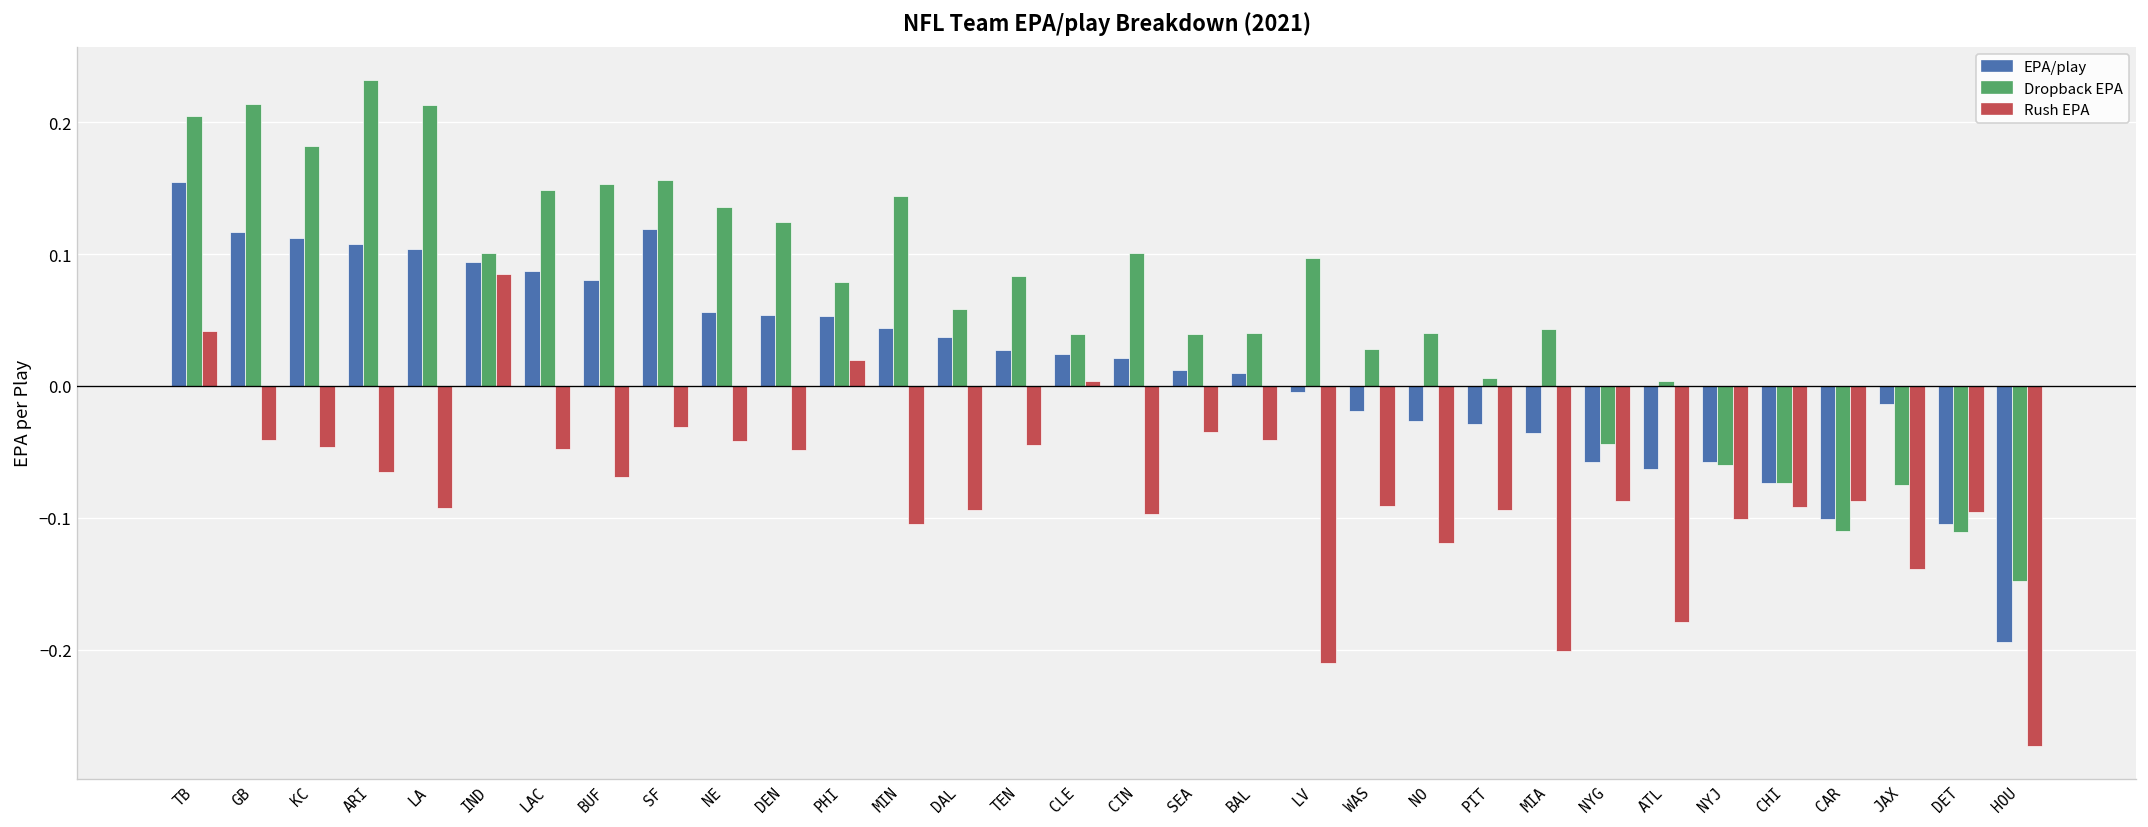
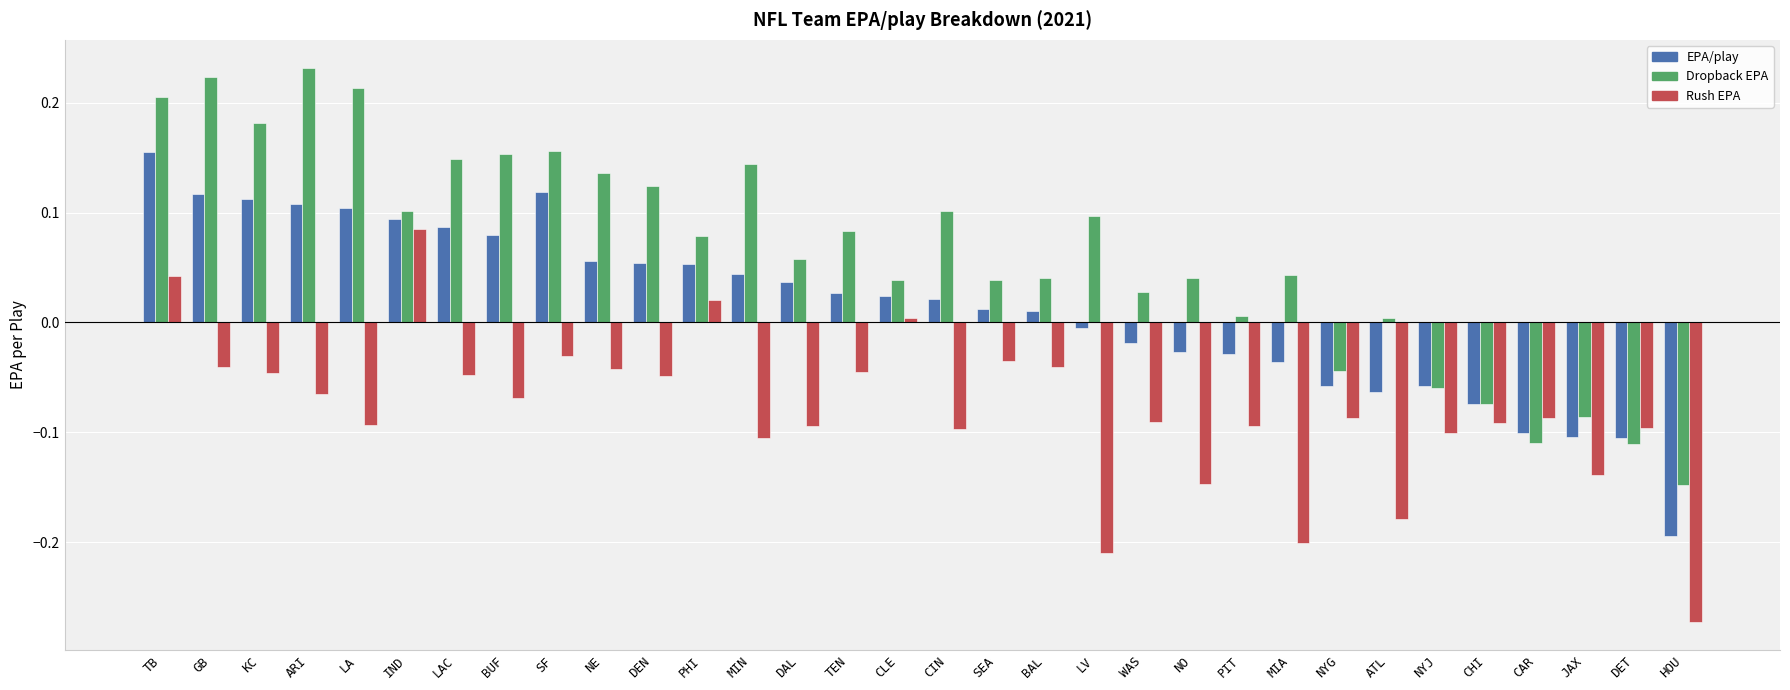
  {
    "EPA/play": {
      "TB": 0.155,
      "GB": 0.117,
      "KC": 0.112,
      "ARI": 0.108,
      "LA": 0.104,
      "IND": 0.094,
      "LAC": 0.087,
      "BUF": 0.080,
      "SF": 0.119,
      "NE": 0.056,
      "DEN": 0.054,
      "PHI": 0.053,
      "MIN": 0.044,
      "DAL": 0.037,
      "TEN": 0.027,
      "CLE": 0.024,
      "CIN": 0.021,
      "SEA": 0.012,
      "BAL": 0.010,
      "LV": -0.005,
      "WAS": -0.019,
      "NO": -0.027,
      "PIT": -0.029,
      "MIA": -0.036,
      "NYG": -0.058,
      "ATL": -0.063,
      "NYJ": -0.058,
      "CHI": -0.074,
      "CAR": -0.101,
-     "JAX": -0.014,
+     "JAX": -0.104,
      "DET": -0.105,
      "HOU": -0.194
    },
    "Dropback EPA": {
      "TB": 0.205,
-     "GB": 0.214,
+     "GB": 0.223,
      "KC": 0.182,
      "ARI": 0.232,
      "LA": 0.213,
      "IND": 0.101,
      "LAC": 0.149,
      "BUF": 0.153,
      "SF": 0.156,
      "NE": 0.136,
      "DEN": 0.124,
      "PHI": 0.079,
      "MIN": 0.144,
      "DAL": 0.058,
      "TEN": 0.083,
      "CLE": 0.039,
      "CIN": 0.101,
      "SEA": 0.039,
      "BAL": 0.040,
      "LV": 0.097,
      "WAS": 0.028,
      "NO": 0.040,
      "PIT": 0.006,
      "MIA": 0.043,
      "NYG": -0.044,
      "ATL": 0.004,
      "NYJ": -0.060,
      "CHI": -0.074,
      "CAR": -0.110,
-     "JAX": -0.075,
+     "JAX": -0.086,
      "DET": -0.111,
      "HOU": -0.148
    },
    "Rush EPA": {
      "TB": 0.042,
      "GB": -0.041,
      "KC": -0.046,
      "ARI": -0.065,
      "LA": -0.093,
      "IND": 0.085,
      "LAC": -0.048,
      "BUF": -0.069,
      "SF": -0.031,
      "NE": -0.042,
      "DEN": -0.049,
      "PHI": 0.020,
      "MIN": -0.105,
      "DAL": -0.094,
      "TEN": -0.045,
      "CLE": 0.004,
      "CIN": -0.097,
      "SEA": -0.035,
      "BAL": -0.041,
      "LV": -0.210,
      "WAS": -0.091,
-     "NO": -0.119,
+     "NO": -0.147,
      "PIT": -0.094,
      "MIA": -0.201,
      "NYG": -0.087,
      "ATL": -0.179,
      "NYJ": -0.101,
      "CHI": -0.092,
      "CAR": -0.087,
      "JAX": -0.139,
      "DET": -0.096,
      "HOU": -0.273
    }
  }
